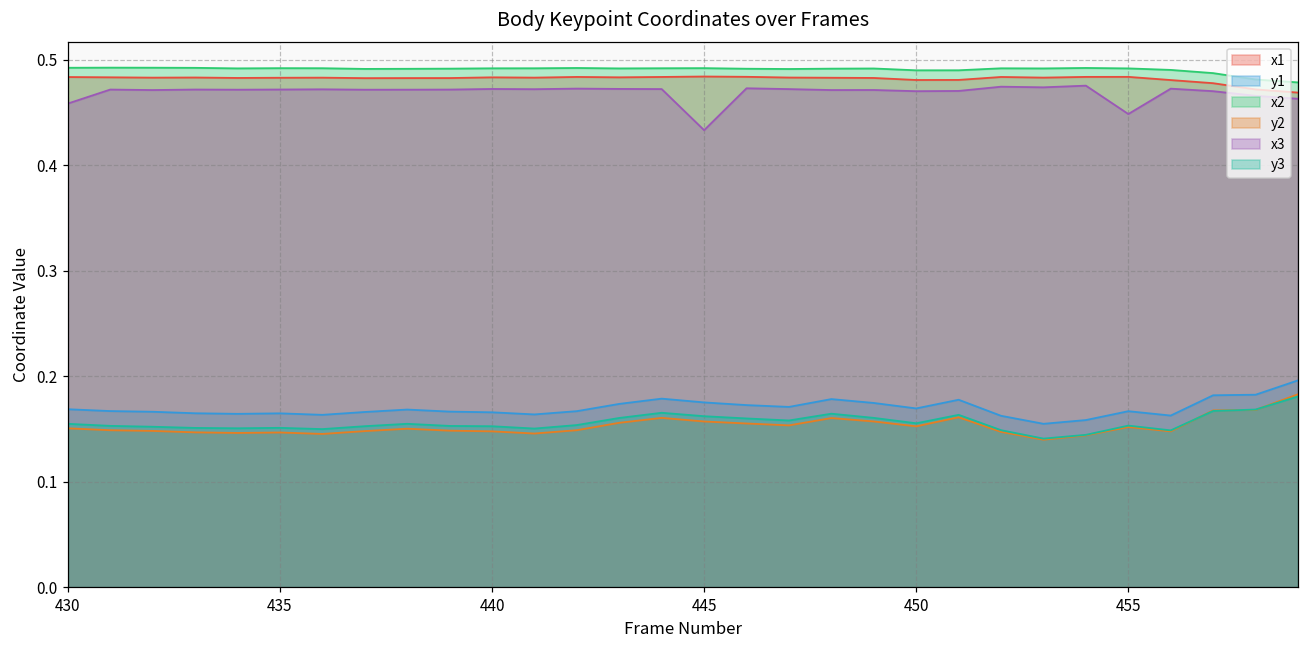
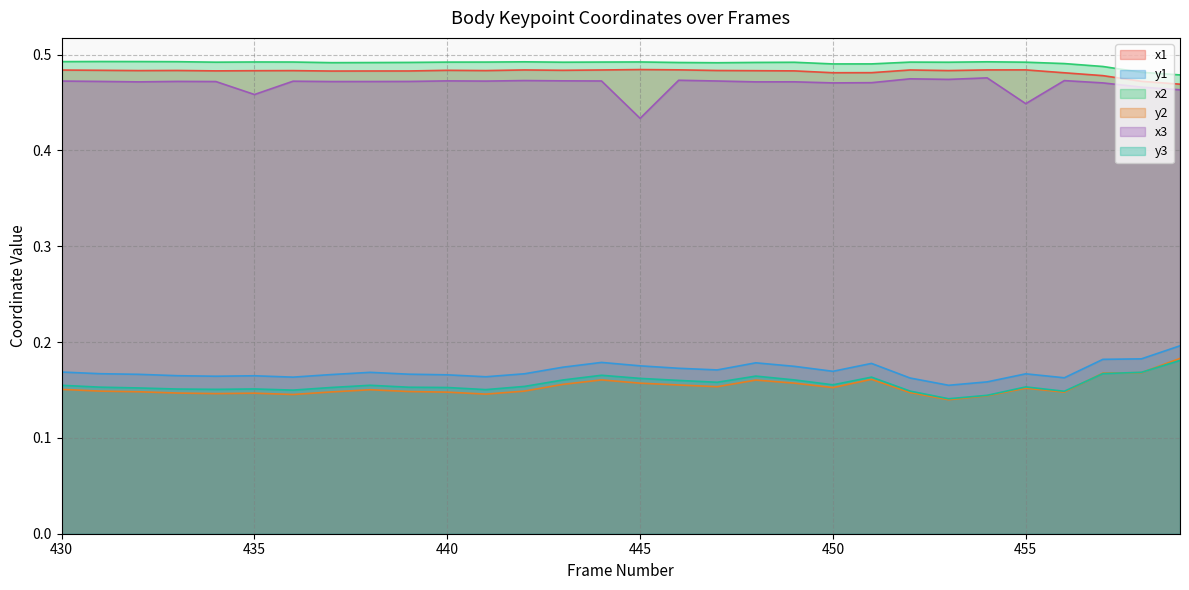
  {
    "x3": {
-     "430": 0.46,
-     "435": 0.47,
+     "430": 0.47,
+     "435": 0.46,
      "440": 0.47,
      "445": 0.43,
      "450": 0.47,
      "455": 0.45
    }
  }
